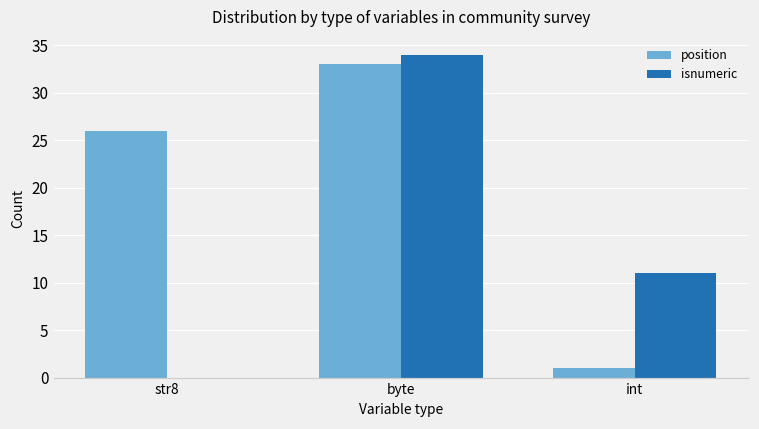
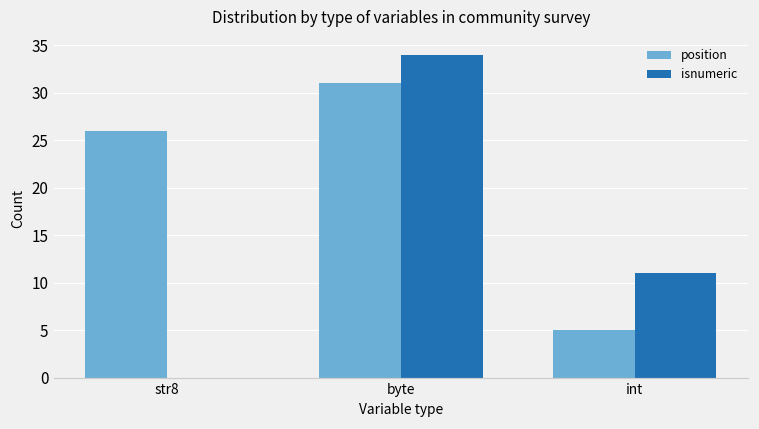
  {
    "position": {
      "str8": 26,
-     "byte": 33,
-     "int": 1
+     "byte": 31,
+     "int": 5
    },
    "isnumeric": {
      "str8": 0,
      "byte": 34,
      "int": 11
    }
  }
